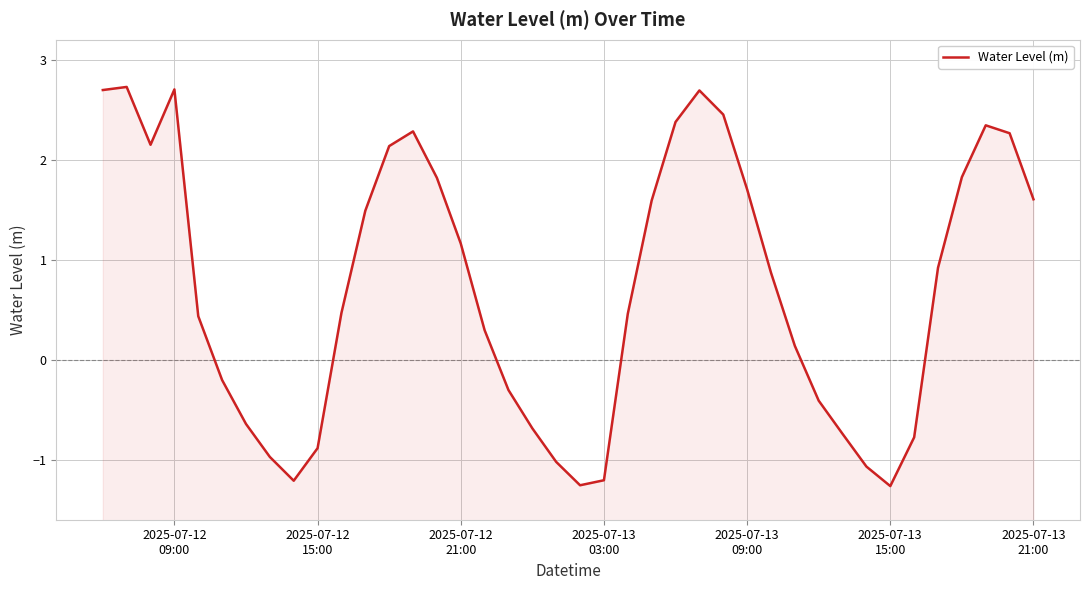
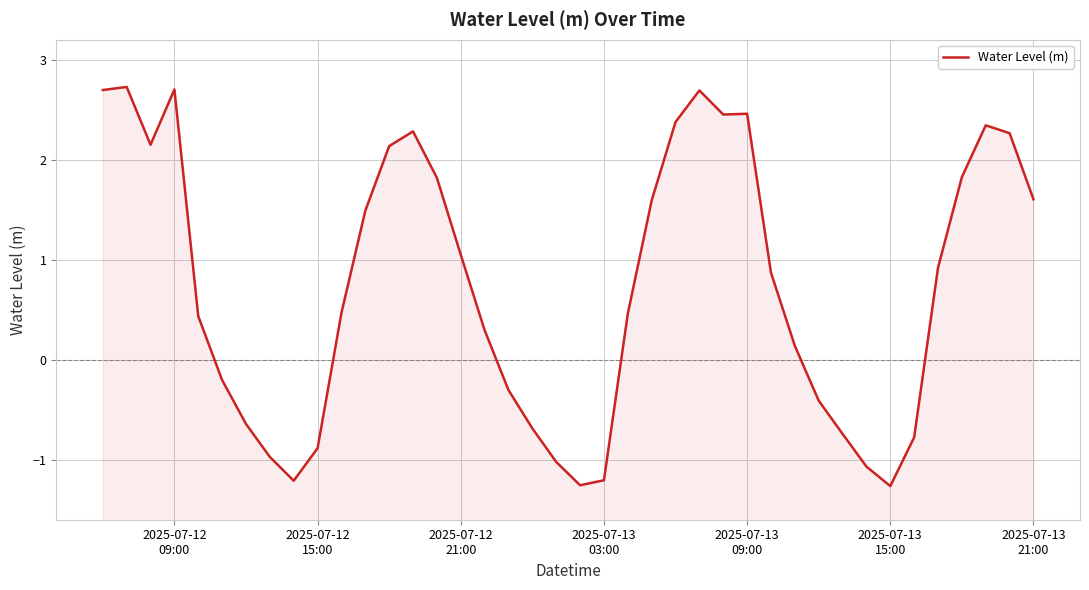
  {
    "2025-07-12 09:00": 2.7,
    "2025-07-12 15:00": -0.9,
-   "2025-07-12 21:00": 1.2,
+   "2025-07-12 21:00": 1.0,
    "2025-07-13 03:00": -1.2,
-   "2025-07-13 09:00": 1.7,
+   "2025-07-13 09:00": 2.5,
    "2025-07-13 15:00": -1.3,
    "2025-07-13 21:00": 1.6
  }
